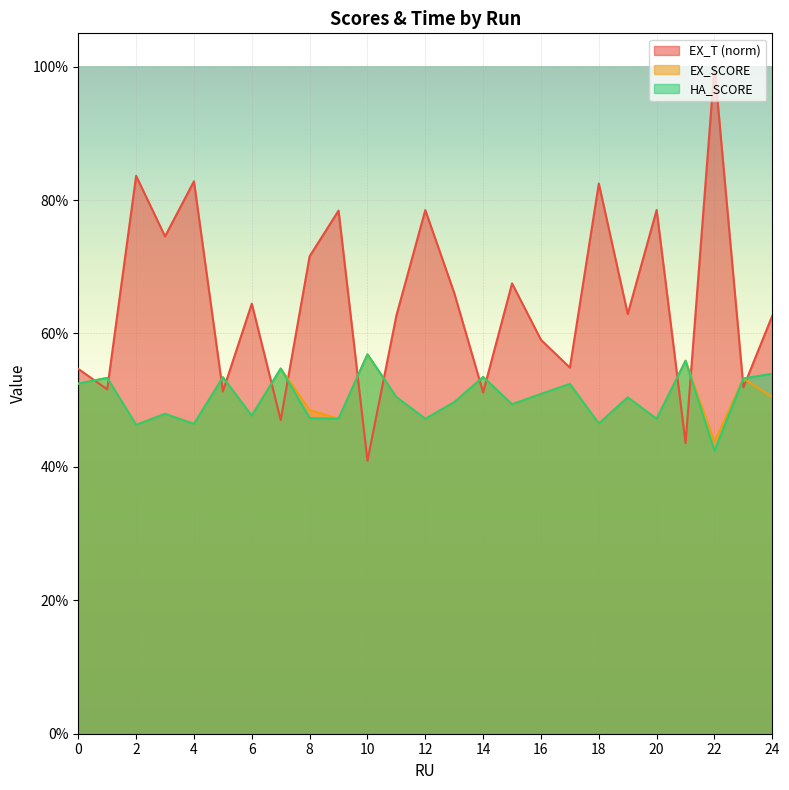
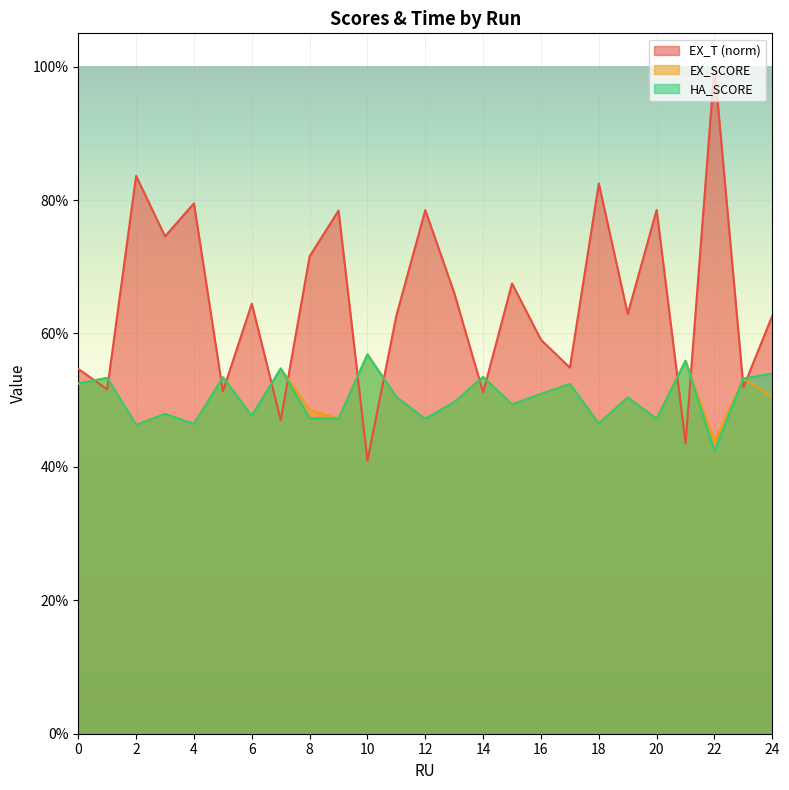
  {
    "EX_T (norm)": {
      "0": "55%",
      "2": "84%",
-     "4": "83%",
+     "4": "80%",
      "6": "64%",
      "8": "72%",
      "10": "41%",
      "12": "78%",
      "14": "51%",
      "16": "59%",
      "18": "82%",
      "20": "79%",
      "24": "63%"
    },
    "EX_SCORE": {
      "8": "49%",
      "22": "44%",
      "24": "50%"
    },
    "HA_SCORE": {
      "8": "47%",
      "22": "42%",
      "24": "54%"
    }
  }
